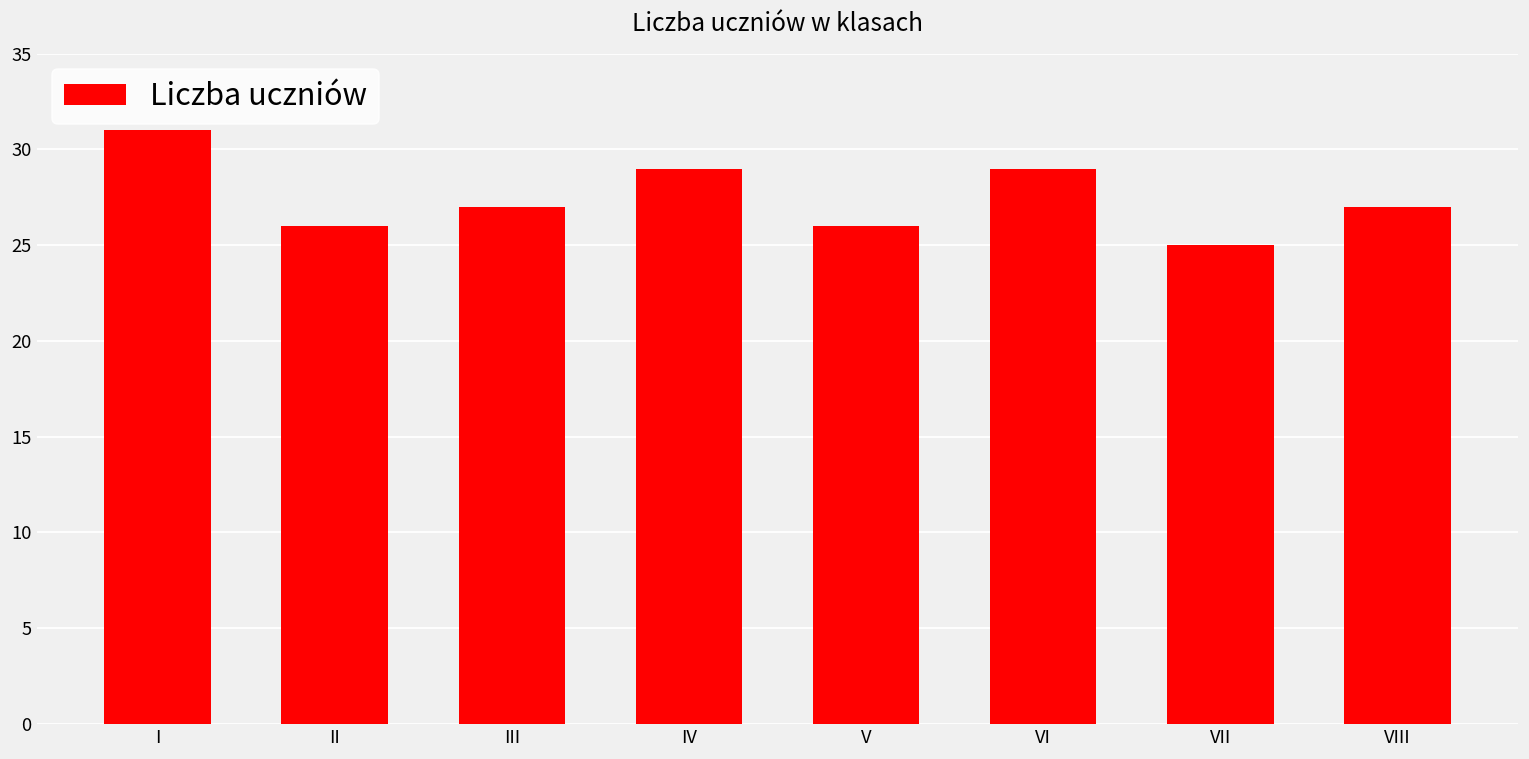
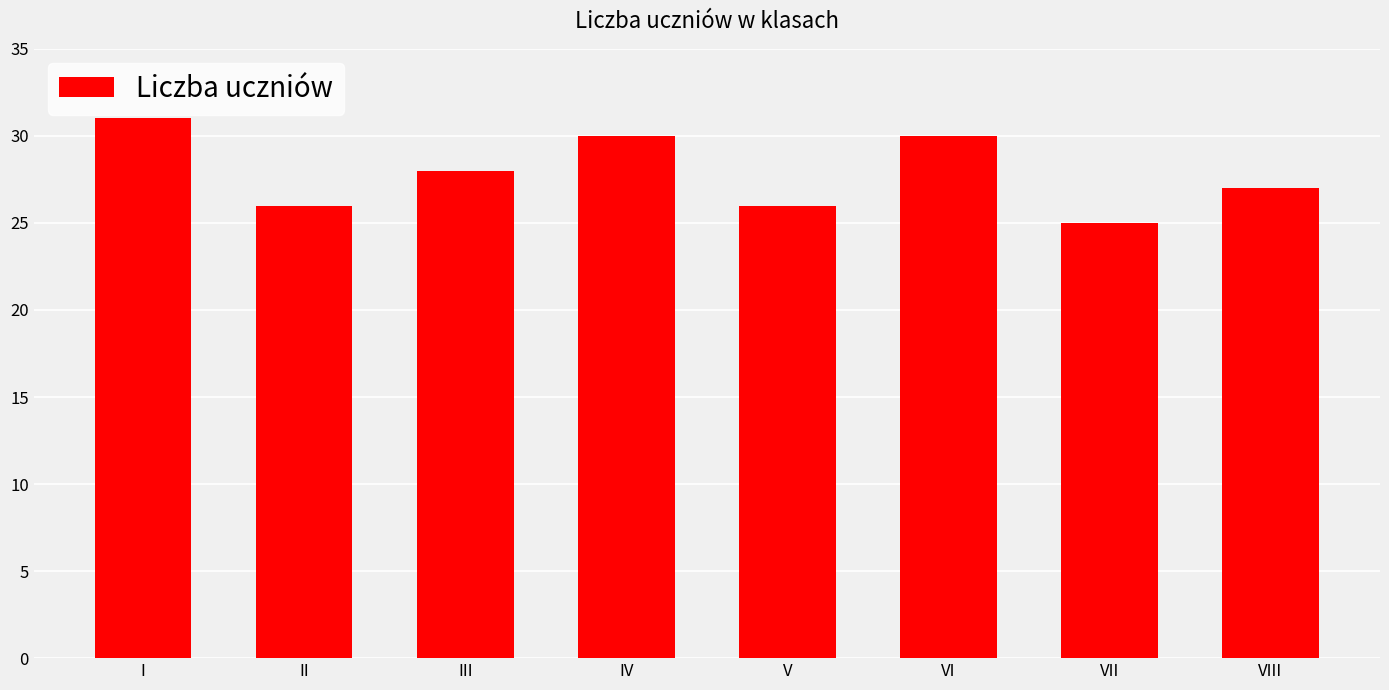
  {
    "I": 31,
    "II": 26,
-   "III": 27,
-   "IV": 29,
+   "III": 28,
+   "IV": 30,
    "V": 26,
-   "VI": 29,
+   "VI": 30,
    "VII": 25,
    "VIII": 27
  }
